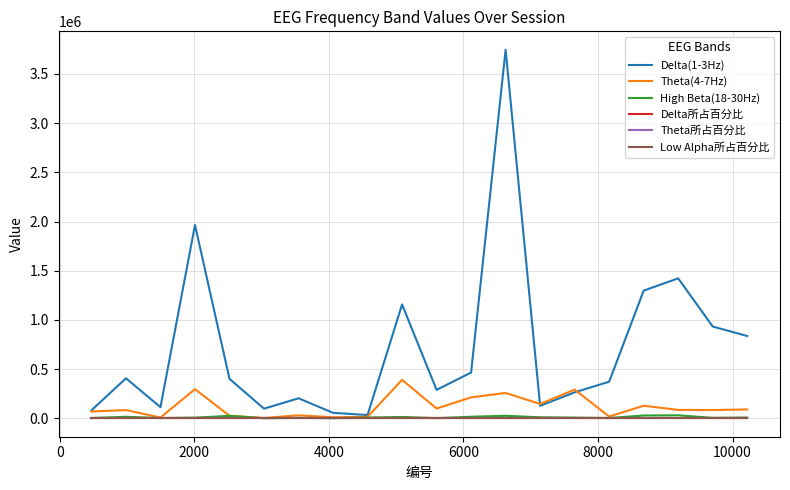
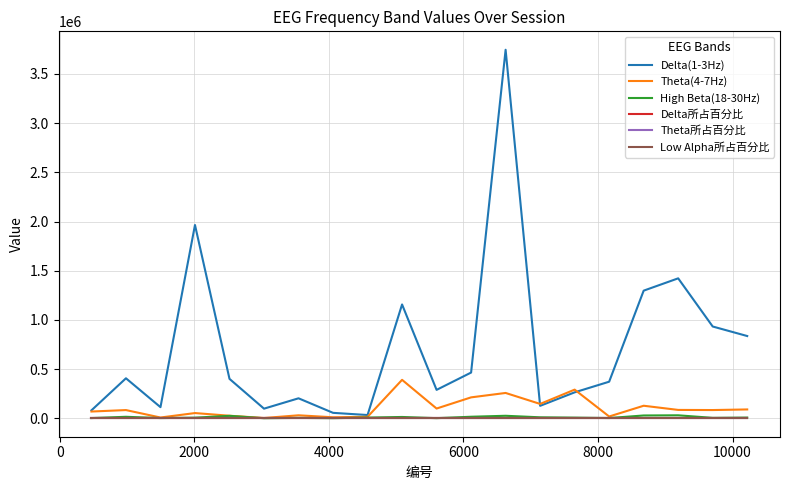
  {
    "Delta(1-3Hz)": {
      "2000": 2000000
    },
    "Theta(4-7Hz)": {
-     "2000": 300000
+     "2000": 100000
    }
  }
